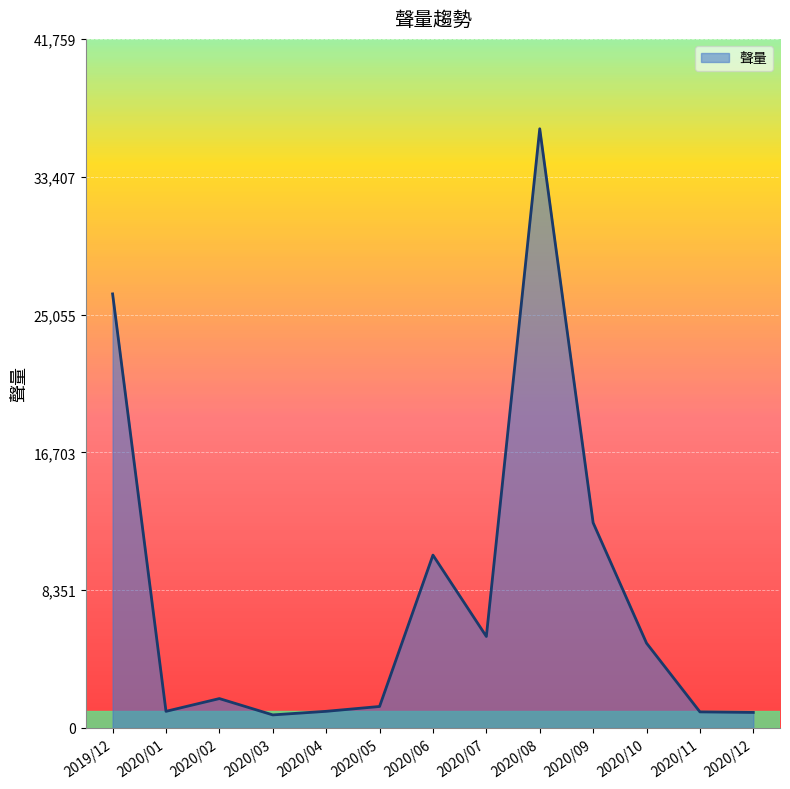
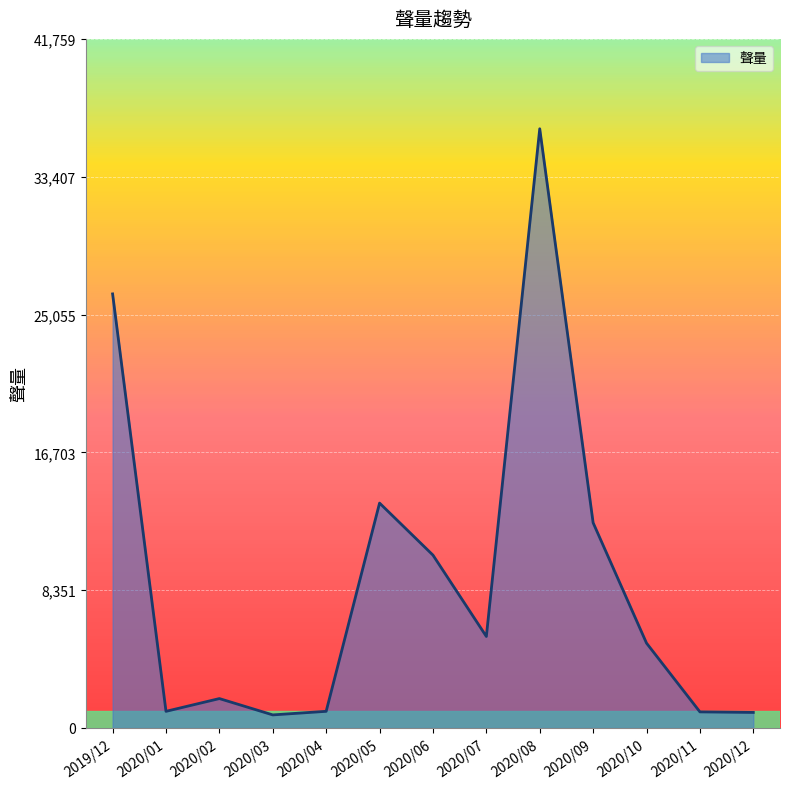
  {
    "2019/12": "26,300",
    "2020/02": "1,800",
-   "2020/05": "1,300",
+   "2020/05": "13,600",
    "2020/06": "10,500",
    "2020/07": "5,500",
    "2020/08": "36,300",
    "2020/09": "12,400",
    "2020/10": "5,100"
  }
